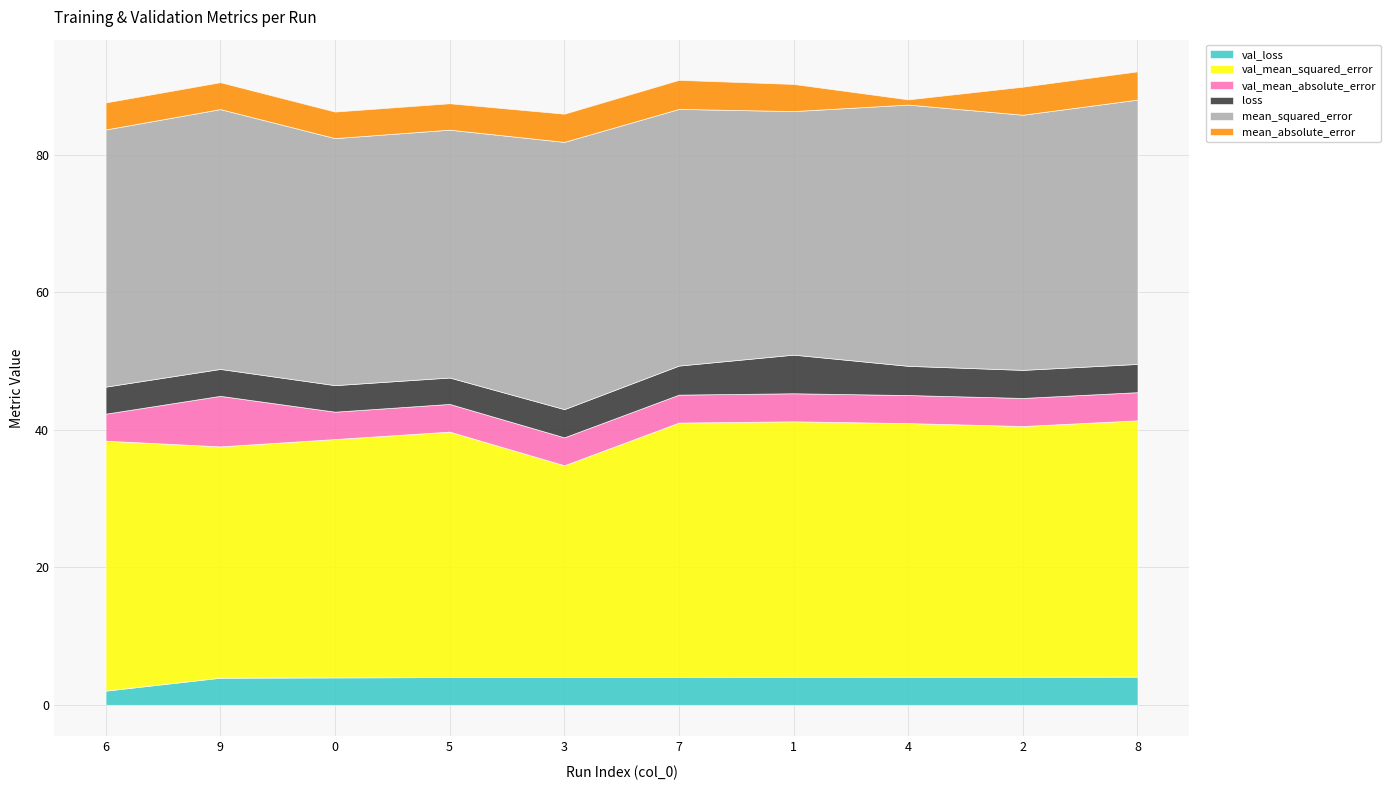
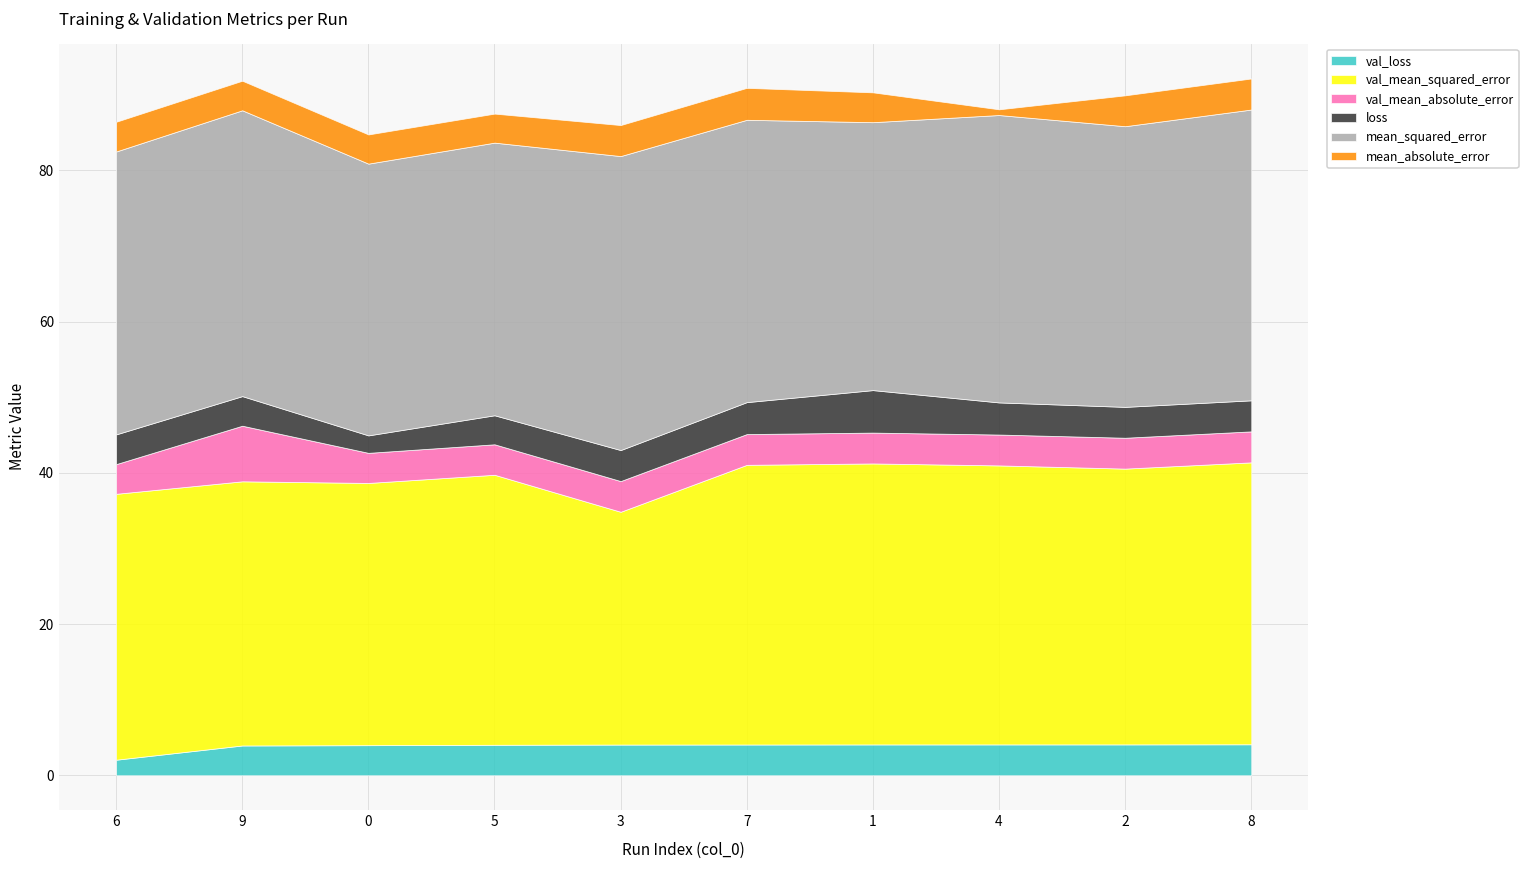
  {
    "val_loss": {
      "6": 2,
      "9": 4,
      "0": 4,
      "5": 4,
      "3": 4,
      "7": 4,
      "1": 4,
      "4": 4,
      "2": 4,
      "8": 4
    },
    "val_mean_squared_error": {
-     "6": 36,
-     "9": 34,
+     "6": 35,
+     "9": 35,
      "0": 35,
      "5": 36,
      "3": 31,
      "7": 37,
      "1": 37,
      "4": 37,
      "2": 36,
      "8": 37
    },
    "val_mean_absolute_error": {
      "6": 4,
      "9": 7,
      "0": 4,
      "5": 4,
      "3": 4,
      "7": 4,
      "1": 4,
      "4": 4,
      "2": 4,
      "8": 4
    },
    "loss": {
      "6": 4,
      "9": 4,
-     "0": 4,
+     "0": 2,
      "5": 4,
      "3": 4,
      "7": 4,
      "1": 6,
      "4": 4,
      "2": 4,
      "8": 4
    },
    "mean_squared_error": {
      "6": 37,
      "9": 38,
      "0": 36,
      "5": 36,
      "3": 39,
      "7": 37,
      "1": 35,
      "4": 38,
      "2": 37,
      "8": 38
    },
    "mean_absolute_error": {
      "6": 4,
      "9": 4,
      "0": 4,
      "5": 4,
      "3": 4,
      "7": 4,
      "1": 4,
      "4": 1,
      "2": 4,
      "8": 4
    }
  }
